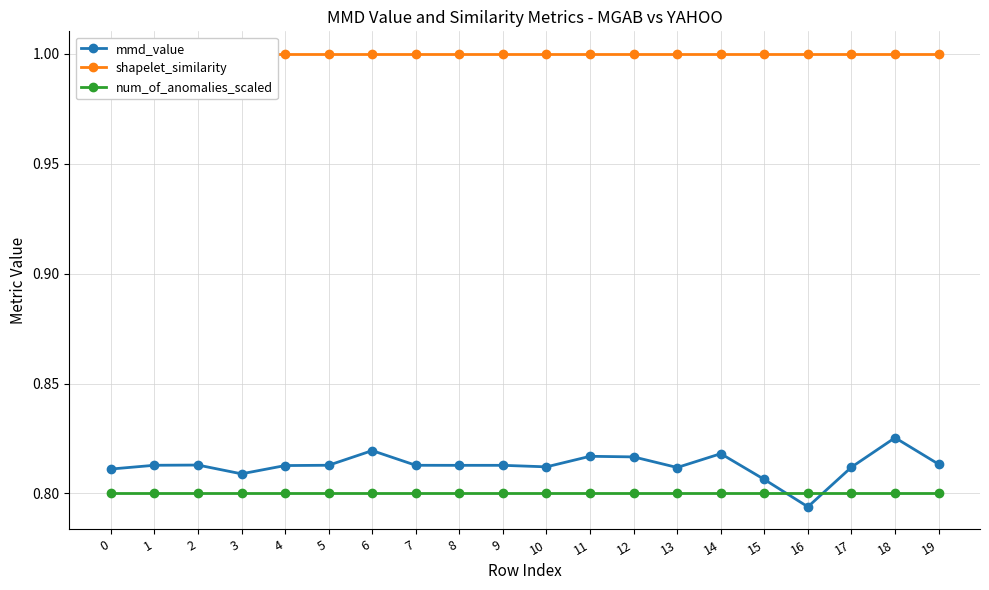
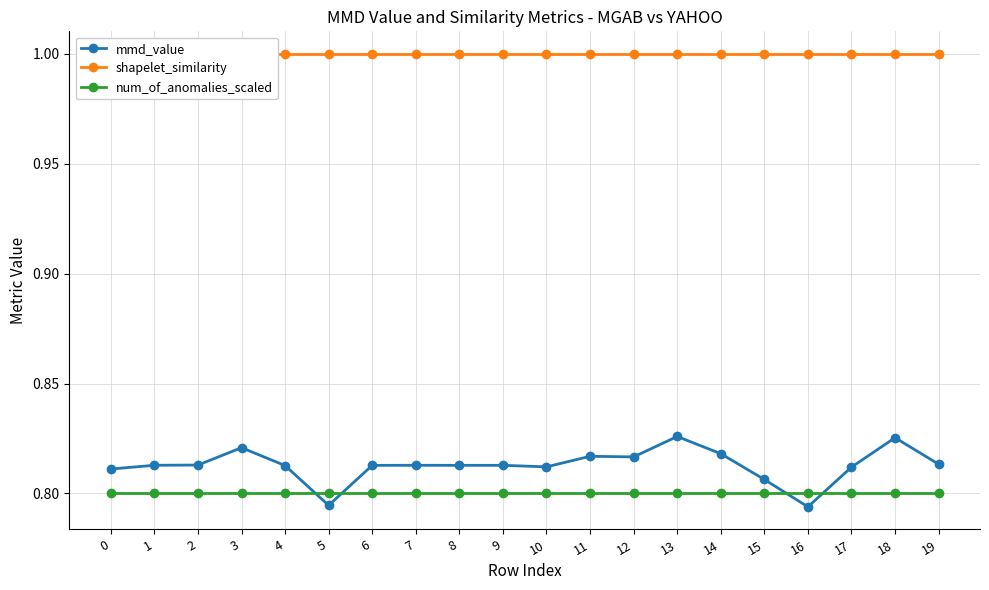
  {
    "mmd_value": {
      "0": 0.811,
      "1": 0.813,
      "2": 0.813,
-     "3": 0.809,
+     "3": 0.821,
      "4": 0.813,
-     "5": 0.813,
-     "6": 0.819,
+     "5": 0.795,
+     "6": 0.813,
      "7": 0.813,
      "8": 0.813,
      "9": 0.813,
      "10": 0.812,
      "11": 0.817,
      "12": 0.817,
-     "13": 0.812,
+     "13": 0.826,
      "14": 0.818,
      "15": 0.806,
      "16": 0.794,
      "17": 0.812,
      "18": 0.825,
      "19": 0.813
    },
    "shapelet_similarity": {
      "4": 1.000,
      "5": 1.000,
      "6": 1.000,
      "7": 1.000,
      "8": 1.000,
      "9": 1.000,
      "10": 1.000,
      "11": 1.000,
      "12": 1.000,
      "13": 1.000,
      "14": 1.000,
      "15": 1.000,
      "16": 1.000,
      "17": 1.000,
      "18": 1.000,
      "19": 1.000
    },
    "num_of_anomalies_scaled": {
      "0": 0.800,
      "1": 0.800,
      "2": 0.800,
      "3": 0.800,
      "4": 0.800,
      "5": 0.800,
      "6": 0.800,
      "7": 0.800,
      "8": 0.800,
      "9": 0.800,
      "10": 0.800,
      "11": 0.800,
      "12": 0.800,
      "13": 0.800,
      "14": 0.800,
      "15": 0.800,
      "16": 0.800,
      "17": 0.800,
      "18": 0.800,
      "19": 0.800
    }
  }
